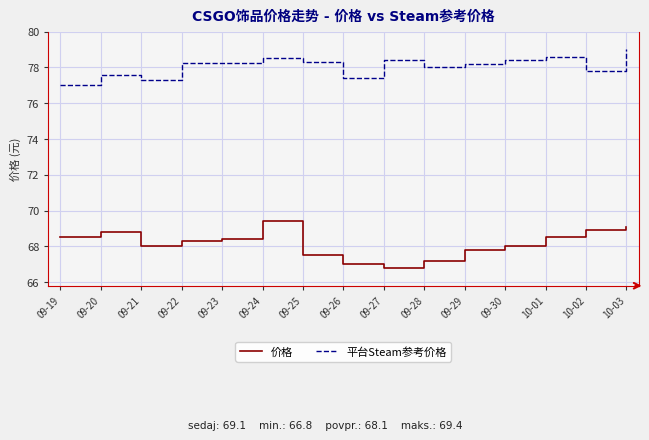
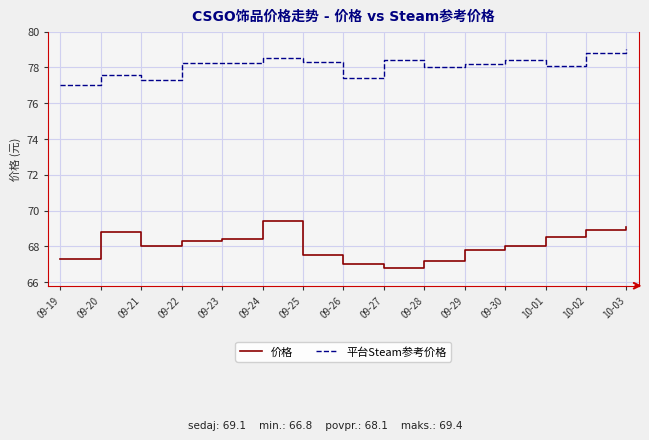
  {
    "价格": {
-     "09-19": 68.5,
+     "09-19": 67.3,
      "09-20": 68.8,
      "09-21": 68.0,
      "09-22": 68.3,
      "09-23": 68.4,
      "09-24": 69.4,
      "09-25": 67.5,
      "09-26": 67.0,
      "09-27": 66.8,
      "09-28": 67.2,
      "09-29": 67.8,
      "09-30": 68.0,
      "10-01": 68.5,
      "10-02": 68.9,
      "10-03": 69.1
    },
    "平台Steam参考价格": {
      "09-19": 77.0,
      "09-20": 77.6,
      "09-21": 77.3,
      "09-22": 78.3,
      "09-23": 78.3,
      "09-24": 78.5,
      "09-25": 78.3,
      "09-26": 77.4,
      "09-27": 78.4,
      "09-28": 78.0,
      "09-29": 78.2,
      "09-30": 78.4,
-     "10-01": 78.6,
-     "10-02": 77.8,
+     "10-01": 78.1,
+     "10-02": 78.8,
      "10-03": 79.0
    }
  }
